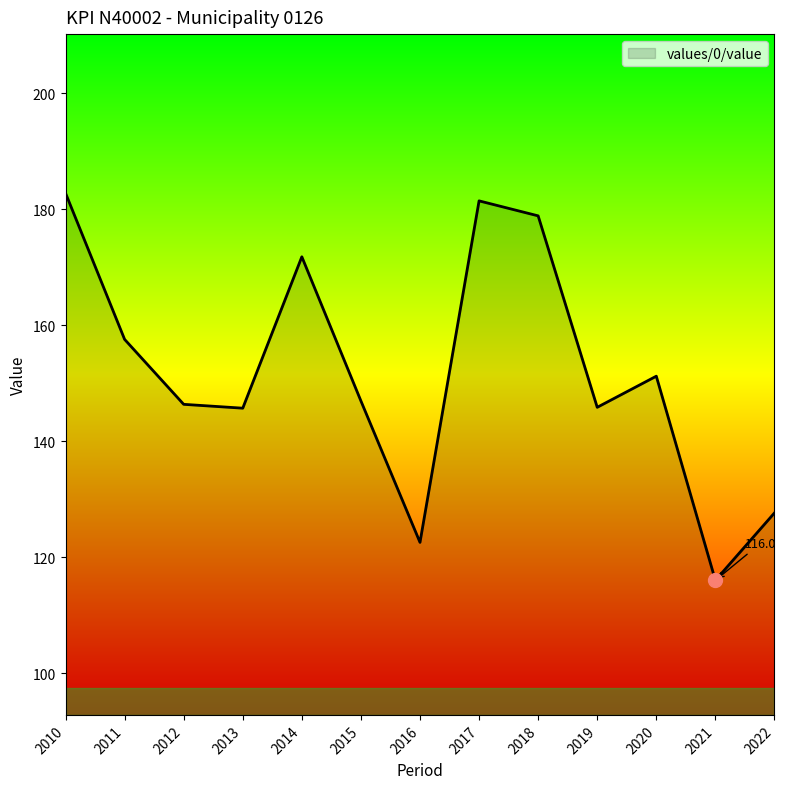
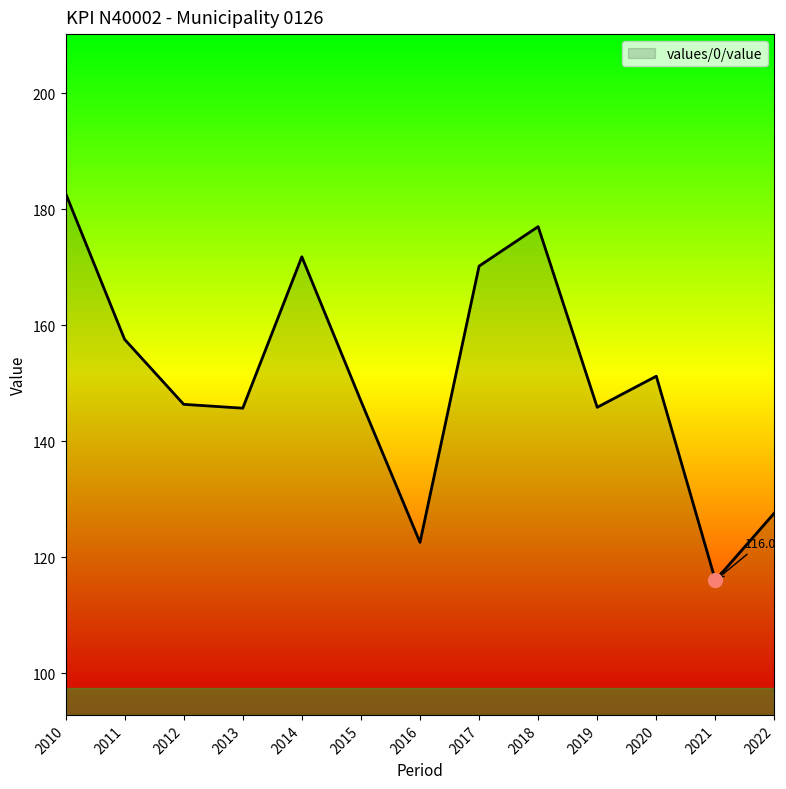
  {
    "values/0/value": {
      "2010": 183,
      "2011": 158,
      "2012": 146,
      "2013": 146,
      "2014": 172,
      "2015": 147,
      "2016": 123,
-     "2017": 181,
-     "2018": 179,
+     "2017": 170,
+     "2018": 177,
      "2019": 146,
      "2020": 151,
      "2022": 128
    }
  }
